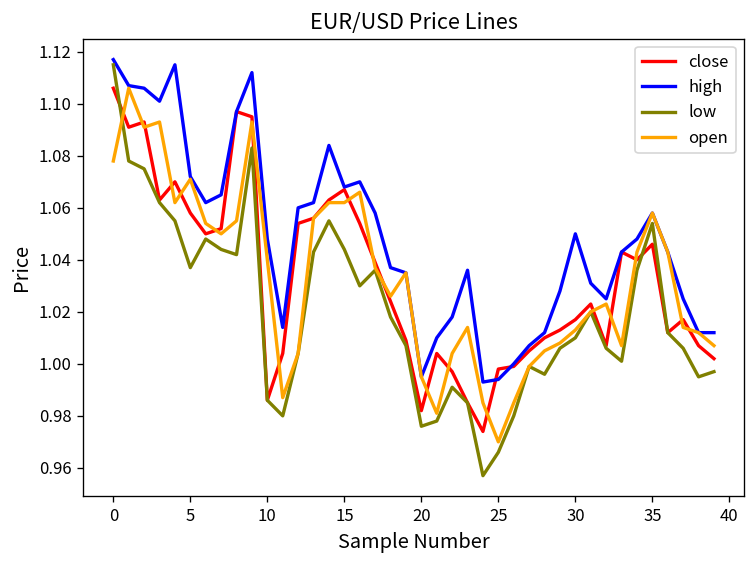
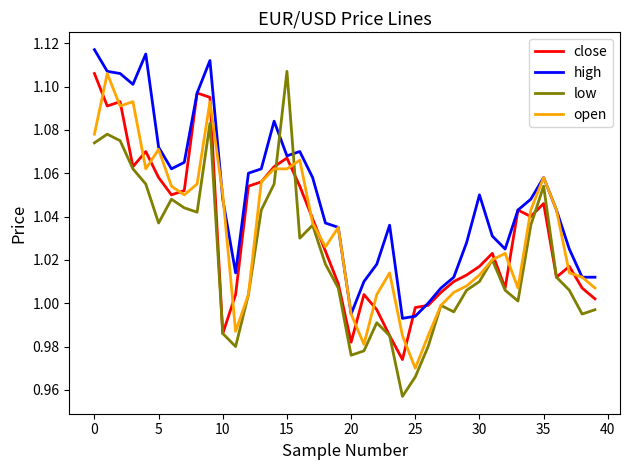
  {
    "close": {
      "0": 1.106,
      "5": 1.058,
      "20": 0.982,
      "25": 0.998,
      "30": 1.017,
      "35": 1.046
    },
    "high": {
      "0": 1.117,
      "10": 1.048,
      "25": 0.994,
      "30": 1.050
    },
    "low": {
-     "0": 1.115,
+     "0": 1.074,
      "5": 1.037,
-     "15": 1.044,
+     "15": 1.107,
      "20": 0.976,
      "25": 0.966,
      "30": 1.010,
      "35": 1.054
    },
    "open": {
      "0": 1.078,
-     "10": 1.04,
+     "10": 1.05,
      "15": 1.062,
      "25": 0.97,
      "30": 1.013
    }
  }
